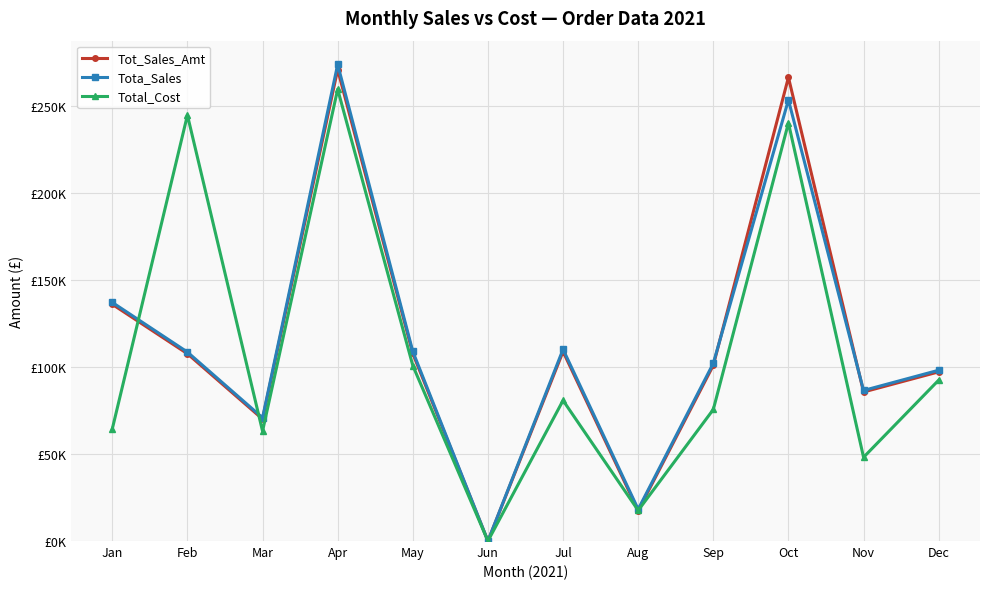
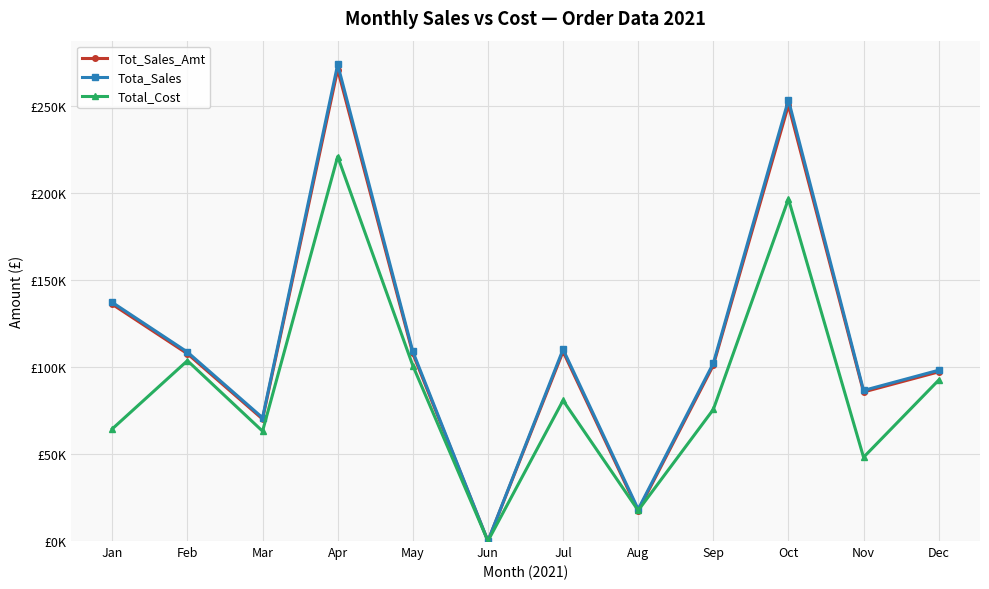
  {
    "Tot_Sales_Amt": {
      "Apr": "£271000",
-     "Oct": "£266000"
+     "Oct": "£250000"
    },
    "Tota_Sales": {
      "Apr": "£274000",
      "Oct": "£253000"
    },
    "Total_Cost": {
      "Jan": "£64000",
-     "Feb": "£245000",
+     "Feb": "£104000",
      "Mar": "£63000",
-     "Apr": "£259000",
+     "Apr": "£221000",
      "May": "£101000",
      "Jul": "£81000",
      "Sep": "£76000",
-     "Oct": "£240000",
+     "Oct": "£196000",
      "Nov": "£48000",
      "Dec": "£92000"
    }
  }
